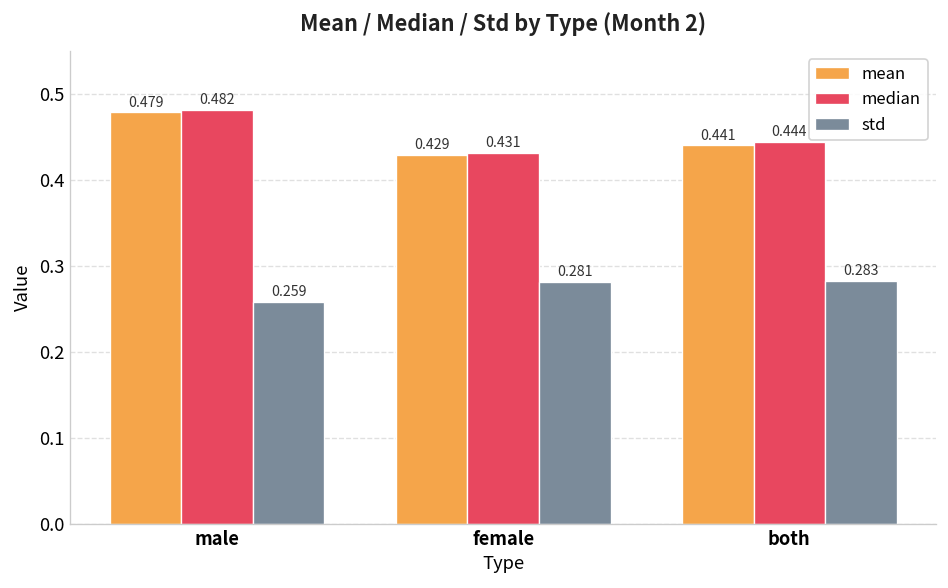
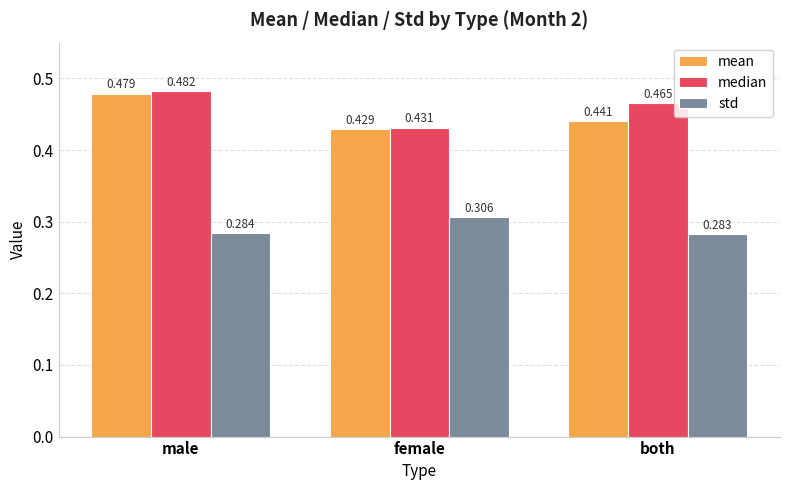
  {
    "mean": {
      "male": 0.479,
      "female": 0.429,
      "both": 0.441
    },
    "median": {
      "male": 0.482,
      "female": 0.431,
-     "both": 0.444
+     "both": 0.465
    },
    "std": {
-     "male": 0.259,
-     "female": 0.281,
+     "male": 0.284,
+     "female": 0.306,
      "both": 0.283
    }
  }
